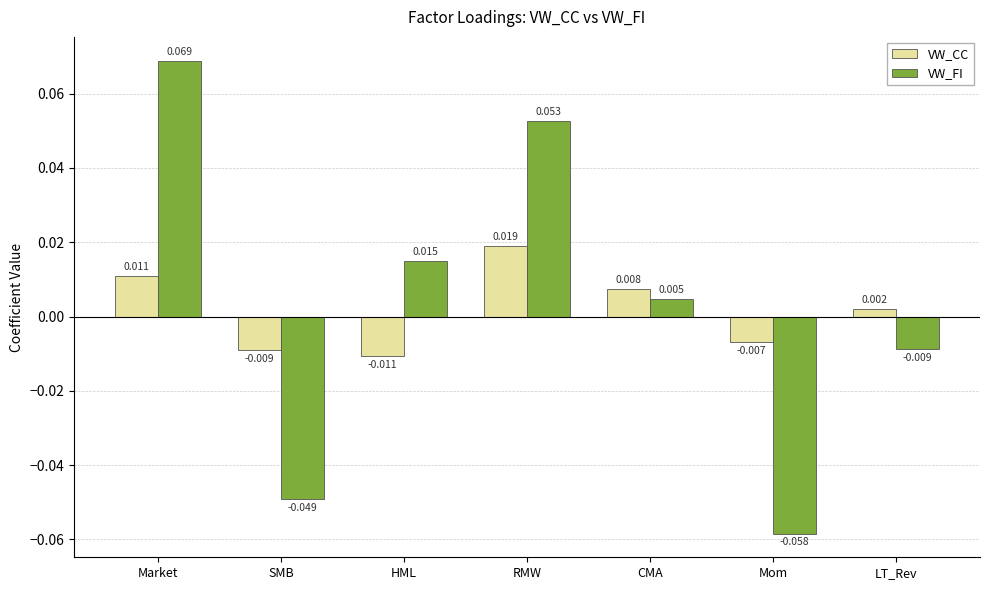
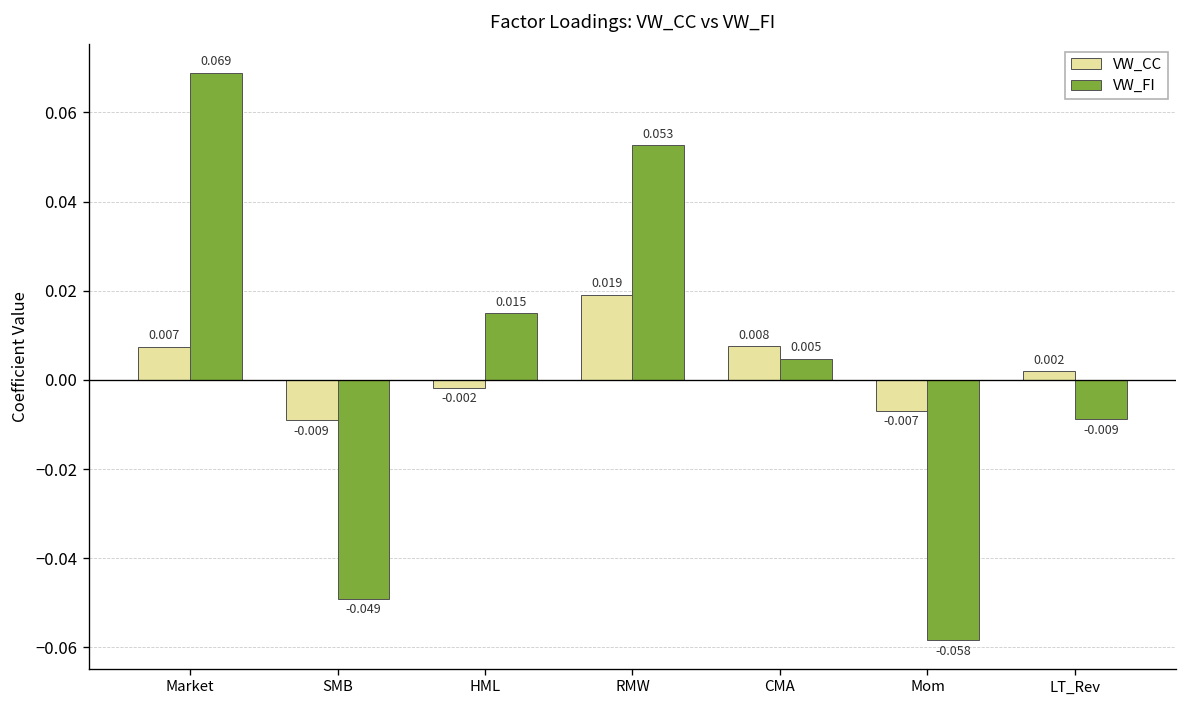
  {
    "VW_CC": {
-     "Market": 0.011,
+     "Market": 0.007,
      "SMB": -0.009,
-     "HML": -0.011,
+     "HML": -0.002,
      "RMW": 0.019,
      "CMA": 0.008,
      "Mom": -0.007,
      "LT_Rev": 0.002
    },
    "VW_FI": {
      "Market": 0.069,
      "SMB": -0.049,
      "HML": 0.015,
      "RMW": 0.053,
      "CMA": 0.005,
      "Mom": -0.058,
      "LT_Rev": -0.009
    }
  }
